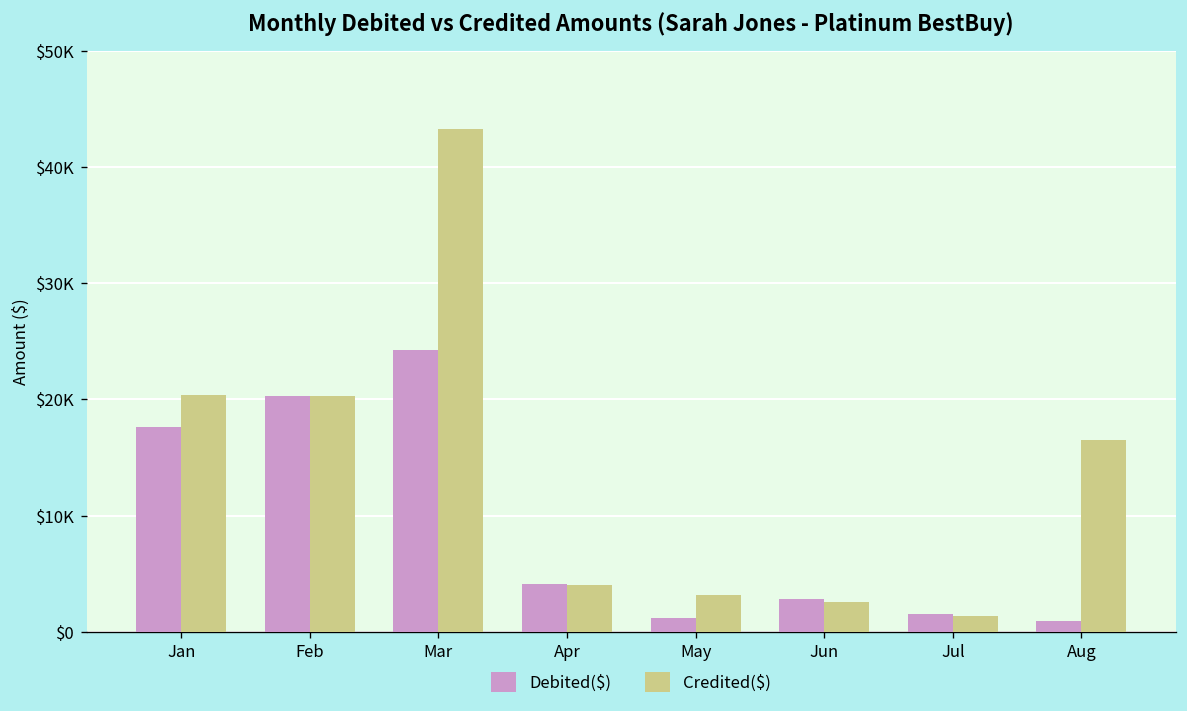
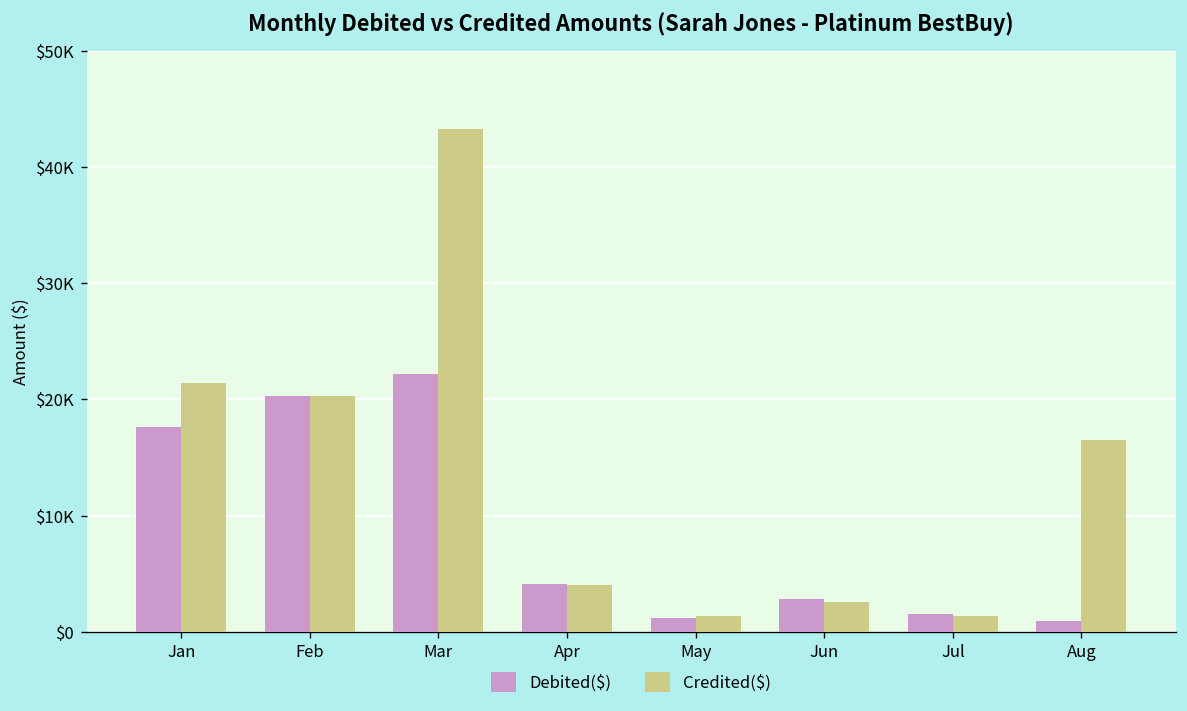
  {
    "Debited($)": {
      "Jan": "$18000",
      "Feb": "$20000",
-     "Mar": "$24000",
+     "Mar": "$22000",
      "Apr": "$4000",
      "May": "$1000",
      "Jun": "$3000",
      "Jul": "$2000",
      "Aug": "$1000"
    },
    "Credited($)": {
-     "Jan": "$20000",
+     "Jan": "$21000",
      "Feb": "$20000",
      "Mar": "$43000",
      "Apr": "$4000",
-     "May": "$3000",
+     "May": "$1000",
      "Jun": "$3000",
      "Jul": "$1000",
      "Aug": "$17000"
    }
  }
